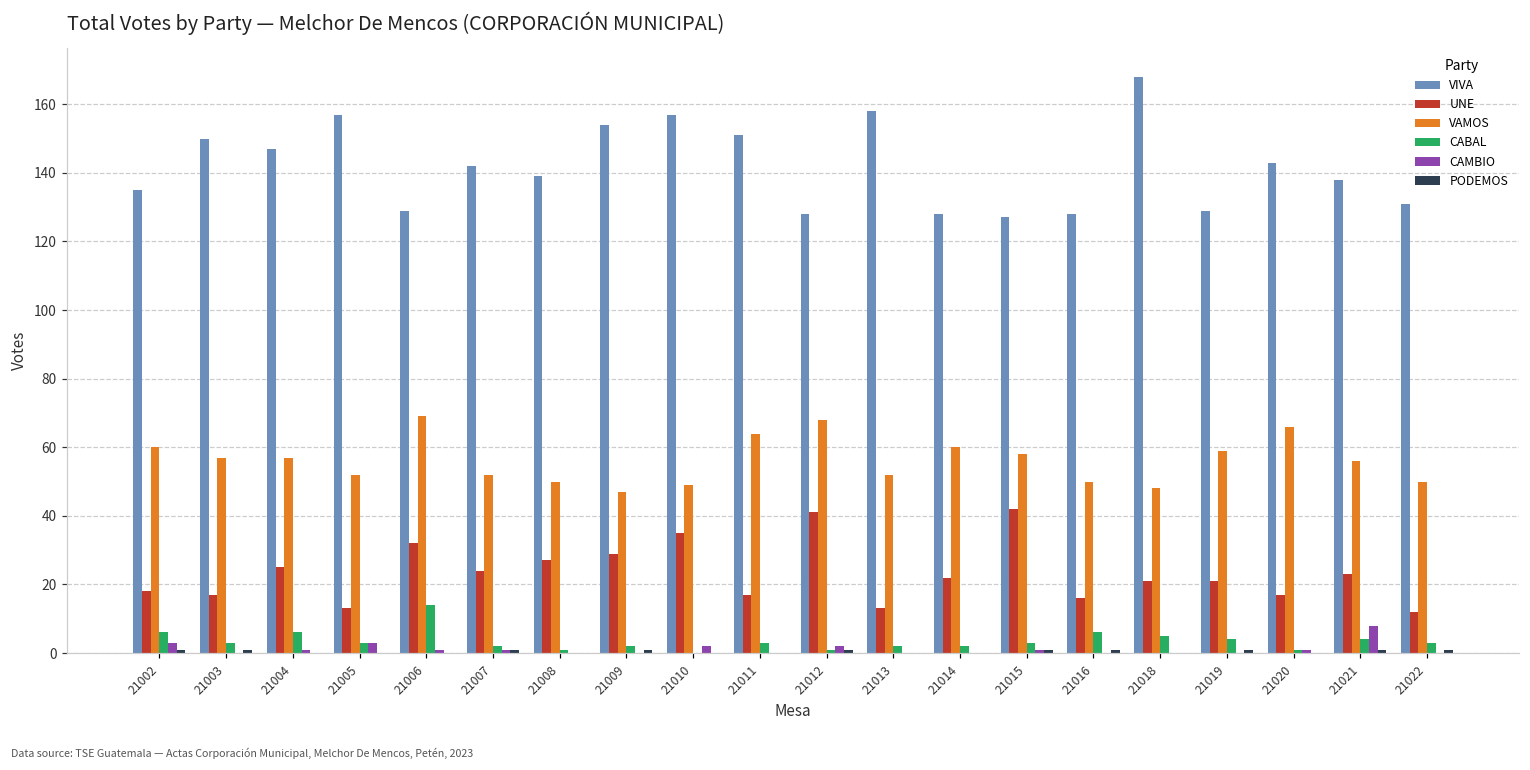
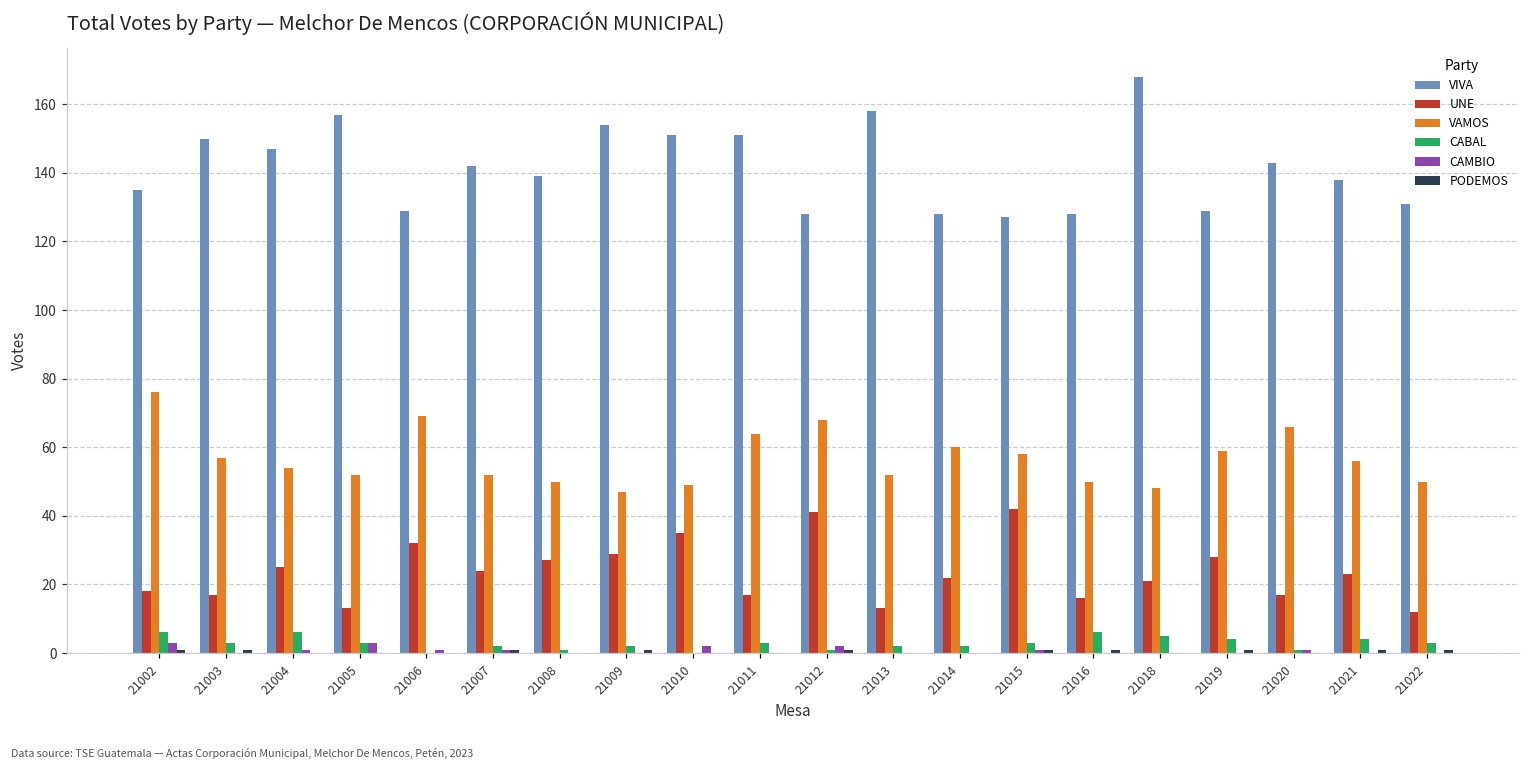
  {
    "VIVA": {
      "21002": 135,
      "21003": 150,
      "21004": 147,
      "21005": 157,
      "21006": 129,
      "21007": 142,
      "21008": 139,
      "21009": 154,
-     "21010": 157,
+     "21010": 151,
      "21011": 151,
      "21012": 128,
      "21013": 158,
      "21014": 128,
      "21015": 127,
      "21016": 128,
      "21018": 168,
      "21019": 129,
      "21020": 143,
      "21021": 138,
      "21022": 131
    },
    "UNE": {
      "21002": 18,
      "21003": 17,
      "21004": 25,
      "21005": 13,
      "21006": 32,
      "21007": 24,
      "21008": 27,
      "21009": 29,
      "21010": 35,
      "21011": 17,
      "21012": 41,
      "21013": 13,
      "21014": 22,
      "21015": 42,
      "21016": 16,
      "21018": 21,
-     "21019": 21,
+     "21019": 28,
      "21020": 17,
      "21021": 23,
      "21022": 12
    },
    "VAMOS": {
-     "21002": 60,
+     "21002": 76,
      "21003": 57,
-     "21004": 57,
+     "21004": 54,
      "21005": 52,
      "21006": 69,
      "21007": 52,
      "21008": 50,
      "21009": 47,
      "21010": 49,
      "21011": 64,
      "21012": 68,
      "21013": 52,
      "21014": 60,
      "21015": 58,
      "21016": 50,
      "21018": 48,
      "21019": 59,
      "21020": 66,
      "21021": 56,
      "21022": 50
    },
    "CABAL": {
      "21002": 6,
      "21003": 3,
      "21004": 6,
      "21005": 3,
-     "21006": 14,
+     "21006": 0,
      "21007": 2,
      "21008": 1,
      "21009": 2,
      "21010": 0,
      "21011": 3,
      "21012": 1,
      "21013": 2,
      "21014": 2,
      "21015": 3,
      "21016": 6,
      "21018": 5,
      "21019": 4,
      "21020": 1,
      "21021": 4,
      "21022": 3
    },
    "CAMBIO": {
      "21002": 3,
      "21003": 0,
      "21004": 1,
      "21005": 3,
      "21006": 1,
      "21007": 1,
      "21008": 0,
      "21009": 0,
      "21010": 2,
      "21011": 0,
      "21012": 2,
      "21013": 0,
      "21014": 0,
      "21015": 1,
      "21016": 0,
      "21018": 0,
      "21019": 0,
      "21020": 1,
-     "21021": 8,
+     "21021": 0,
      "21022": 0
    },
    "PODEMOS": {
      "21002": 1,
      "21003": 1,
      "21004": 0,
      "21005": 0,
      "21006": 0,
      "21007": 1,
      "21008": 0,
      "21009": 1,
      "21010": 0,
      "21011": 0,
      "21012": 1,
      "21013": 0,
      "21014": 0,
      "21015": 1,
      "21016": 1,
      "21018": 0,
      "21019": 1,
      "21020": 0,
      "21021": 1,
      "21022": 1
    }
  }
